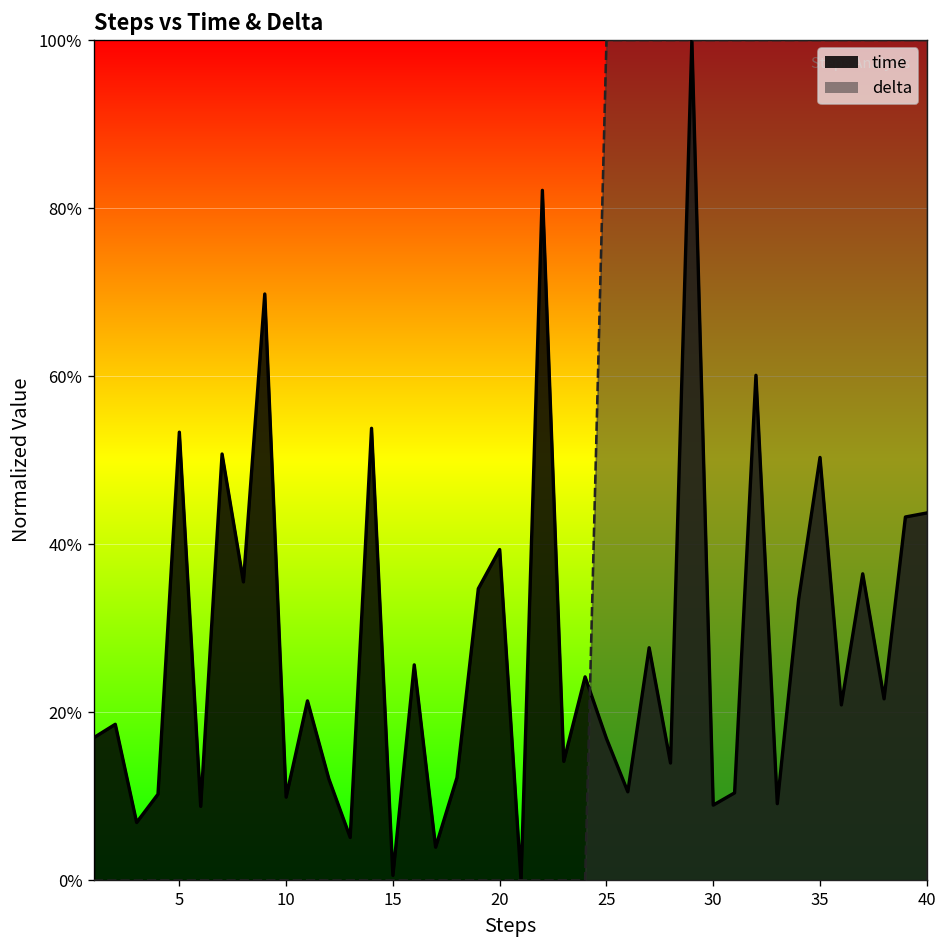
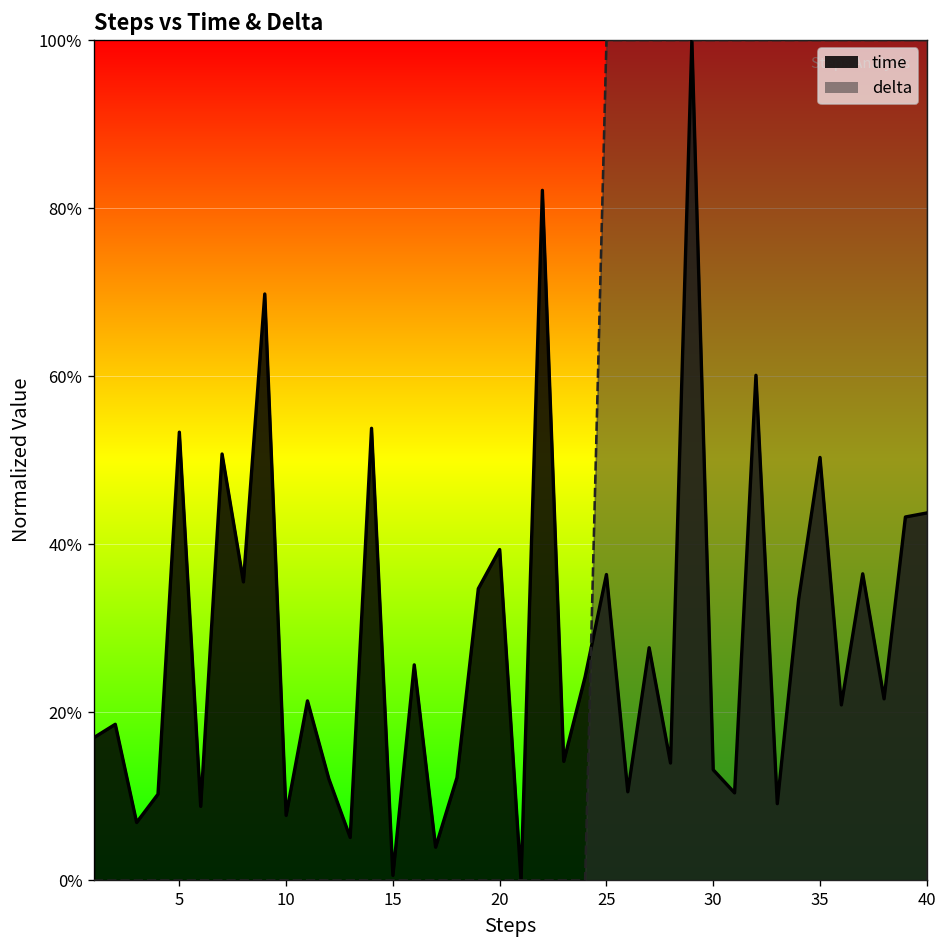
  {
    "time": {
      "5": "53%",
-     "10": "10%",
+     "10": "8%",
      "15": "1%",
      "20": "39%",
-     "25": "17%",
-     "30": "9%",
+     "25": "36%",
+     "30": "13%",
      "35": "50%",
      "40": "44%"
    },
    "delta": {
      "5": "0%",
      "10": "0%",
      "15": "0%",
      "20": "0%",
      "25": "100%",
      "30": "100%",
      "35": "100%",
      "40": "100%"
    }
  }
